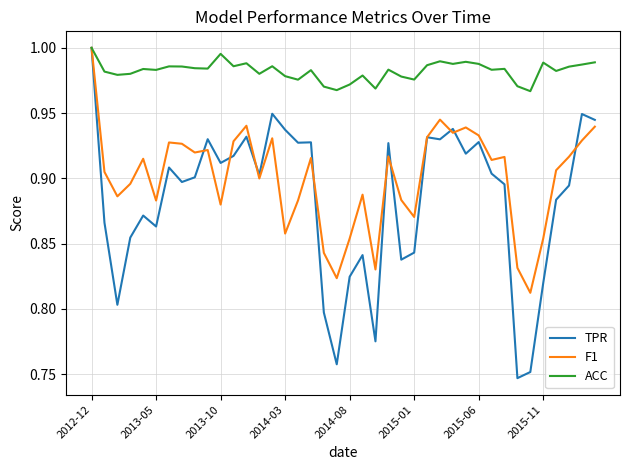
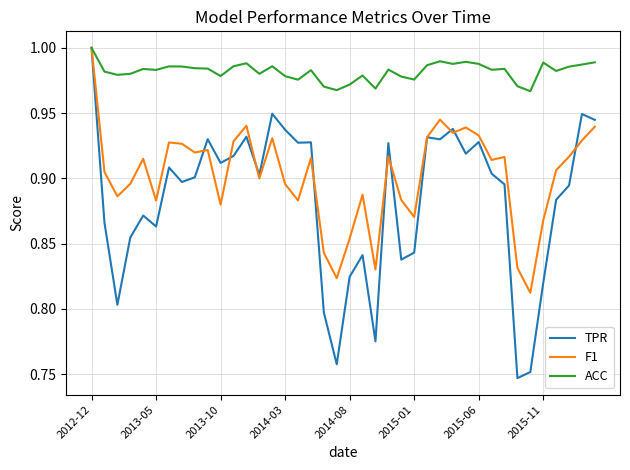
  {
    "TPR": {
      "2013-05": 0.863,
      "2013-10": 0.912,
      "2014-03": 0.937,
      "2014-08": 0.825,
      "2015-01": 0.843,
      "2015-06": 0.928,
      "2015-11": 0.820
    },
    "F1": {
      "2013-05": 0.883,
      "2013-10": 0.880,
-     "2014-03": 0.858,
+     "2014-03": 0.896,
      "2014-08": 0.854,
      "2015-01": 0.870,
      "2015-06": 0.933,
-     "2015-11": 0.854
+     "2015-11": 0.868
    },
    "ACC": {
      "2013-05": 0.983,
-     "2013-10": 0.995,
+     "2013-10": 0.978,
      "2014-03": 0.978,
      "2014-08": 0.972,
      "2015-01": 0.976,
      "2015-06": 0.988,
      "2015-11": 0.989
    }
  }
